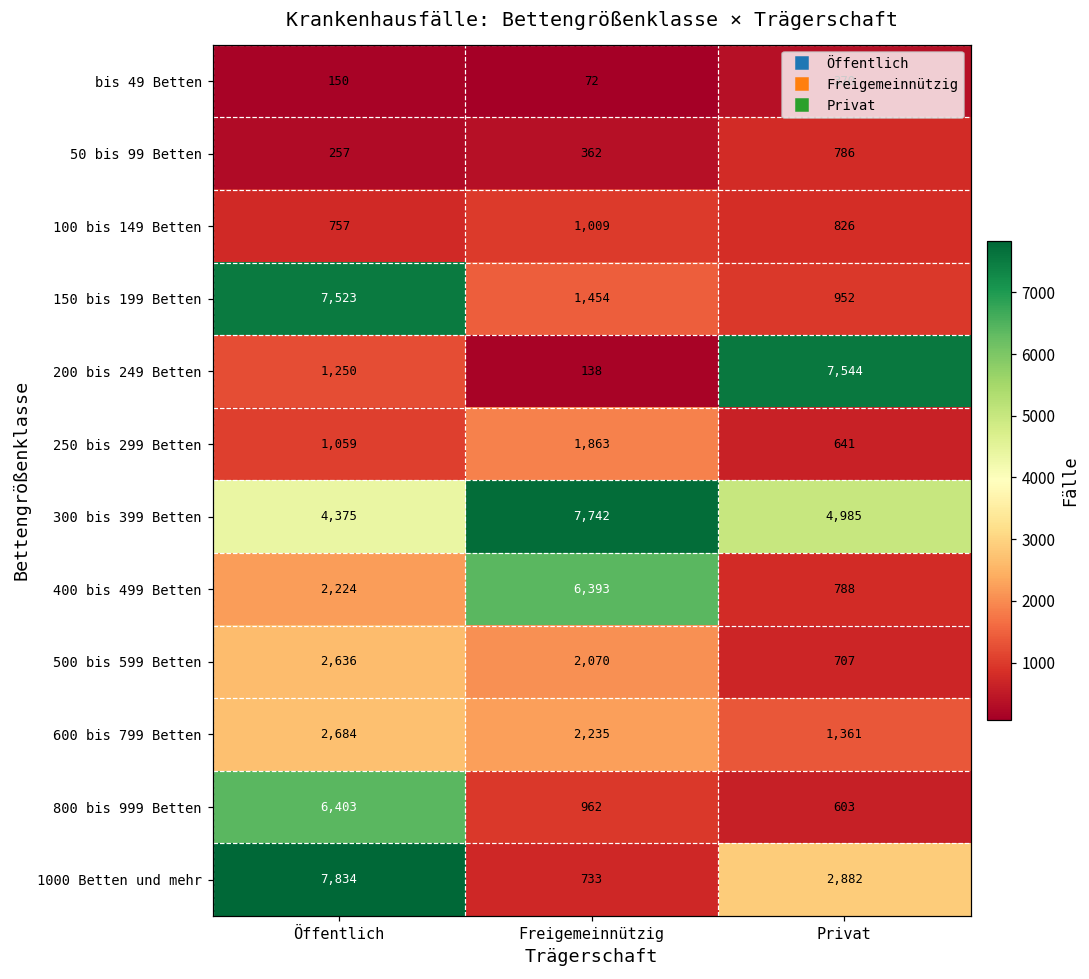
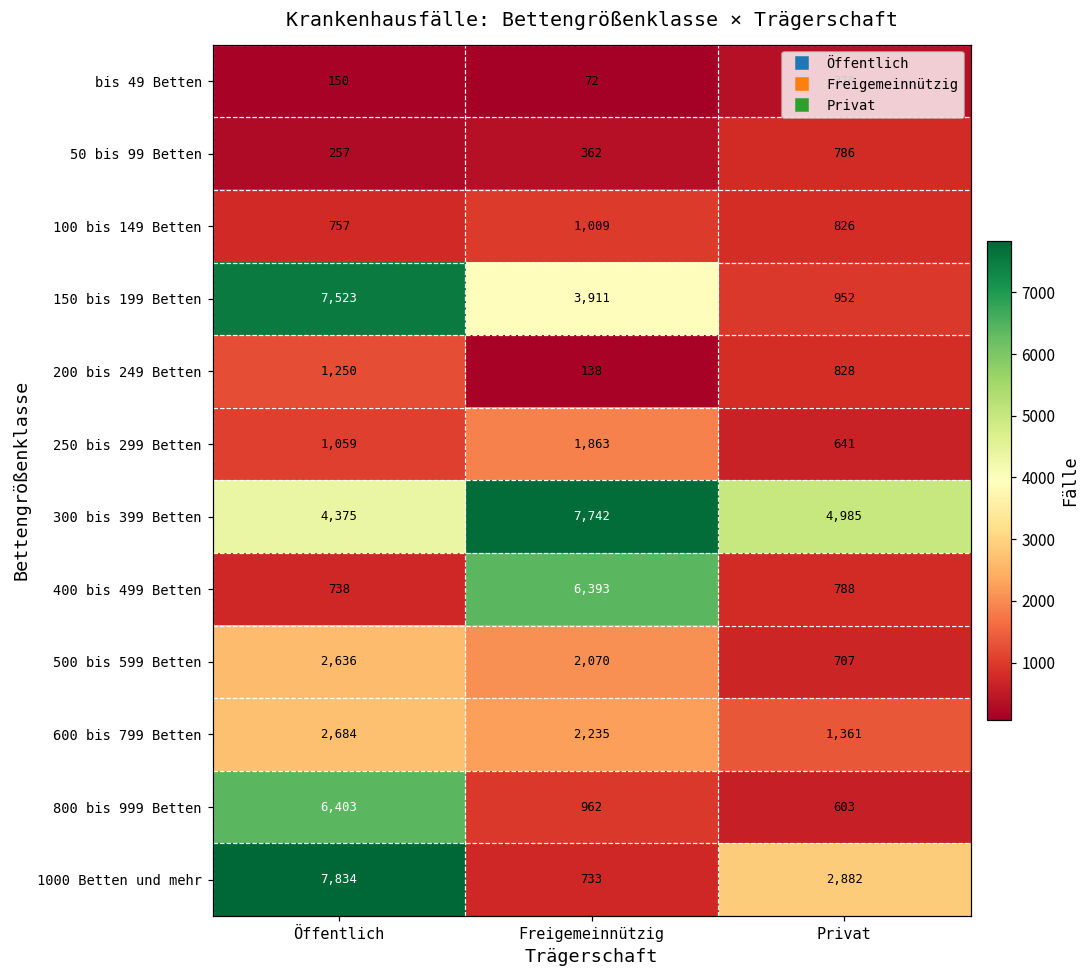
  {
    "bis 49 Betten": {
      "Öffentlich": "150",
      "Freigemeinnützig": "72"
    },
    "50 bis 99 Betten": {
      "Öffentlich": "257",
      "Freigemeinnützig": "362",
      "Privat": "786"
    },
    "100 bis 149 Betten": {
      "Öffentlich": "757",
      "Freigemeinnützig": "1,009",
      "Privat": "826"
    },
    "150 bis 199 Betten": {
      "Öffentlich": "7,523",
-     "Freigemeinnützig": "1,454",
+     "Freigemeinnützig": "3,911",
      "Privat": "952"
    },
    "200 bis 249 Betten": {
      "Öffentlich": "1,250",
      "Freigemeinnützig": "138",
-     "Privat": "7,544"
+     "Privat": "828"
    },
    "250 bis 299 Betten": {
      "Öffentlich": "1,059",
      "Freigemeinnützig": "1,863",
      "Privat": "641"
    },
    "300 bis 399 Betten": {
      "Öffentlich": "4,375",
      "Freigemeinnützig": "7,742",
      "Privat": "4,985"
    },
    "400 bis 499 Betten": {
-     "Öffentlich": "2,224",
+     "Öffentlich": "738",
      "Freigemeinnützig": "6,393",
      "Privat": "788"
    },
    "500 bis 599 Betten": {
      "Öffentlich": "2,636",
      "Freigemeinnützig": "2,070",
      "Privat": "707"
    },
    "600 bis 799 Betten": {
      "Öffentlich": "2,684",
      "Freigemeinnützig": "2,235",
      "Privat": "1,361"
    },
    "800 bis 999 Betten": {
      "Öffentlich": "6,403",
      "Freigemeinnützig": "962",
      "Privat": "603"
    },
    "1000 Betten und mehr": {
      "Öffentlich": "7,834",
      "Freigemeinnützig": "733",
      "Privat": "2,882"
    }
  }
